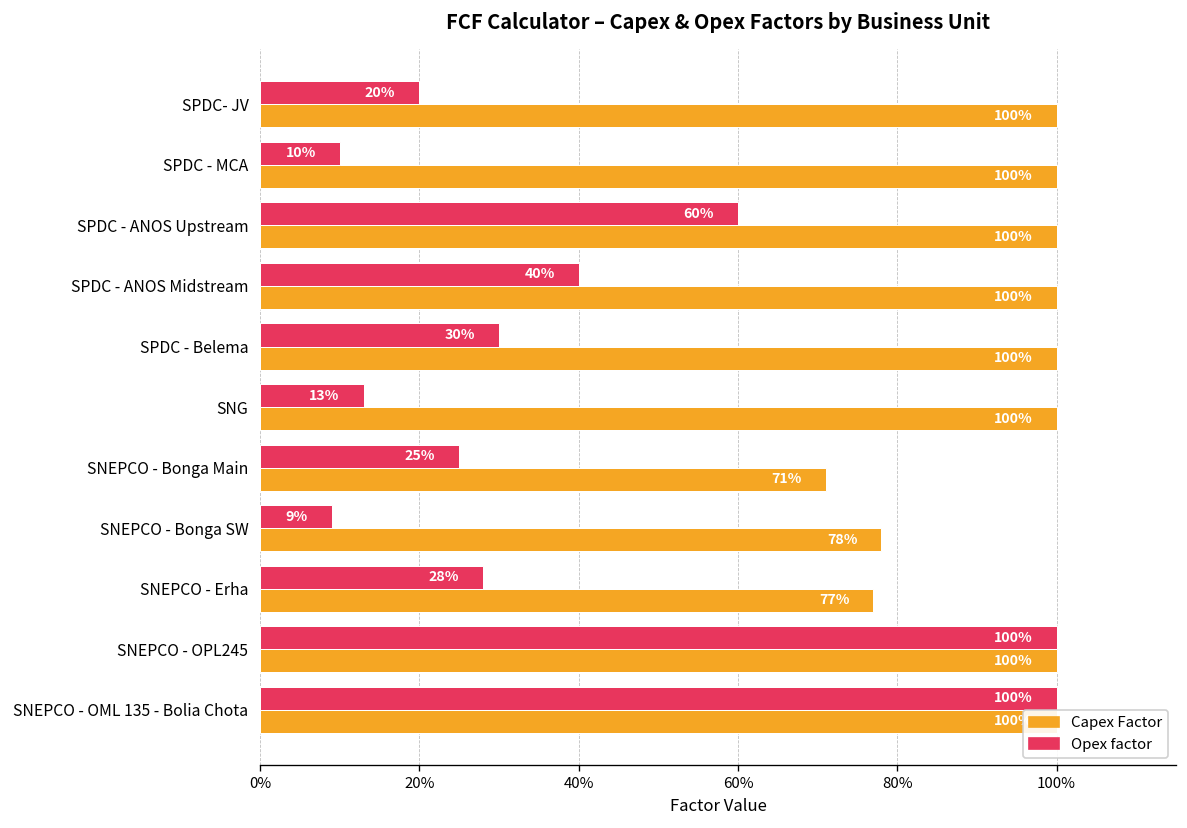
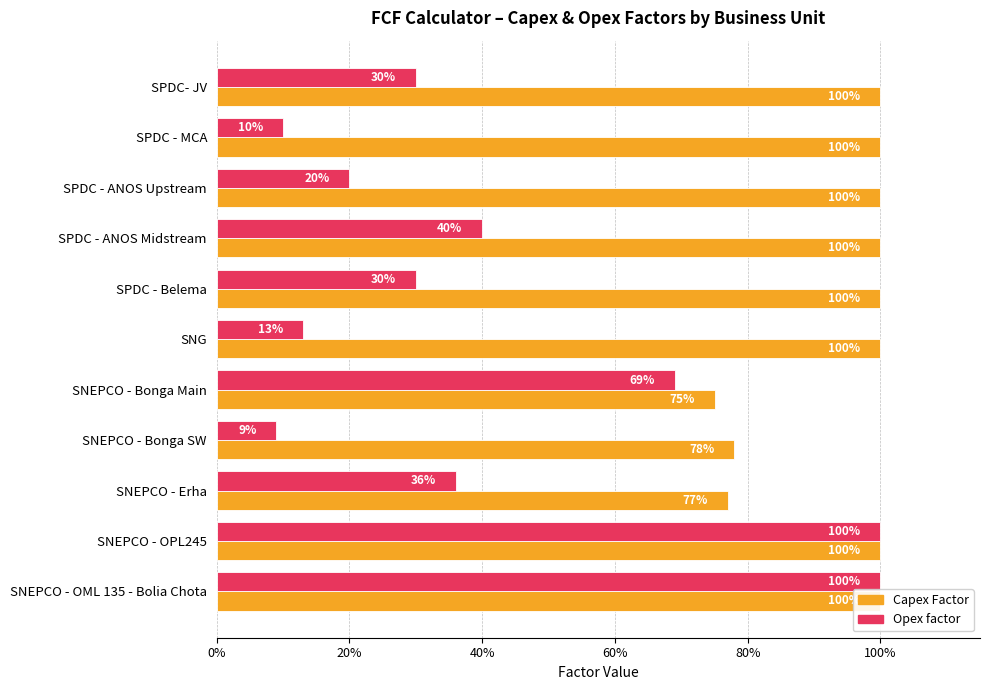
  {
    "Capex Factor": {
      "SPDC- JV": "100%",
      "SPDC - MCA": "100%",
      "SPDC - ANOS Upstream": "100%",
      "SPDC - ANOS Midstream": "100%",
      "SPDC - Belema": "100%",
      "SNG": "100%",
-     "SNEPCO - Bonga Main": "71%",
+     "SNEPCO - Bonga Main": "75%",
      "SNEPCO - Bonga SW": "78%",
      "SNEPCO - Erha": "77%",
      "SNEPCO - OPL245": "100%"
    },
    "Opex factor": {
-     "SPDC- JV": "20%",
+     "SPDC- JV": "30%",
      "SPDC - MCA": "10%",
-     "SPDC - ANOS Upstream": "60%",
+     "SPDC - ANOS Upstream": "20%",
      "SPDC - ANOS Midstream": "40%",
      "SPDC - Belema": "30%",
      "SNG": "13%",
-     "SNEPCO - Bonga Main": "25%",
+     "SNEPCO - Bonga Main": "69%",
      "SNEPCO - Bonga SW": "9%",
-     "SNEPCO - Erha": "28%",
+     "SNEPCO - Erha": "36%",
      "SNEPCO - OPL245": "100%",
      "SNEPCO - OML 135 - Bolia Chota": "100%"
    }
  }
